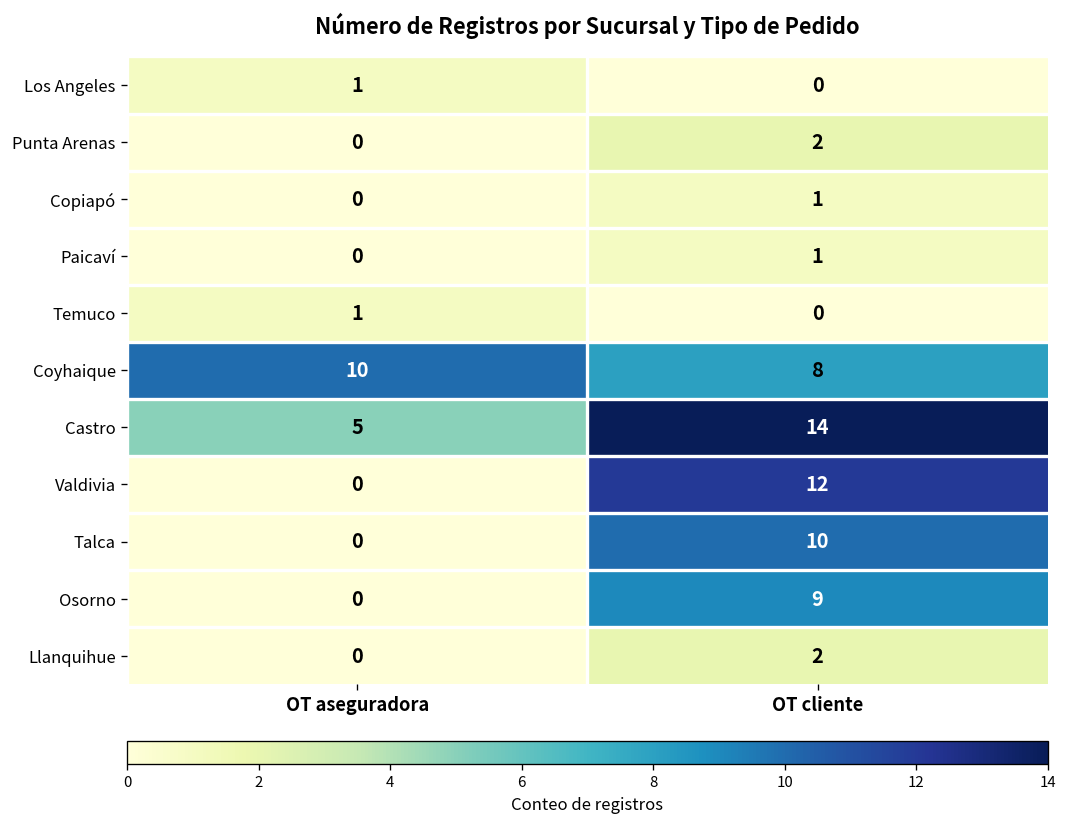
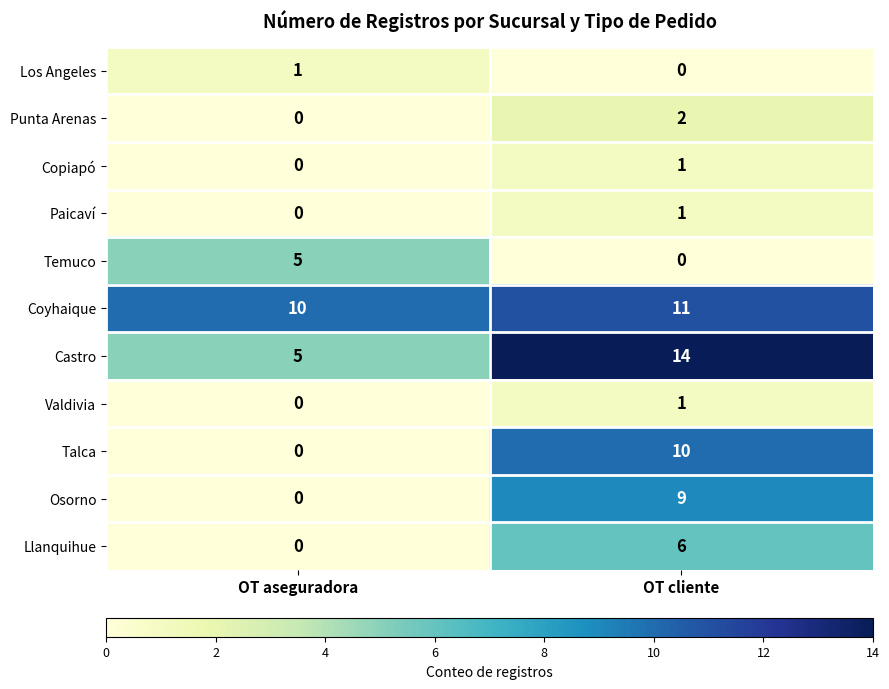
  {
    "Los Angeles": {
      "OT aseguradora": 1,
      "OT cliente": 0
    },
    "Punta Arenas": {
      "OT aseguradora": 0,
      "OT cliente": 2
    },
    "Copiapó": {
      "OT aseguradora": 0,
      "OT cliente": 1
    },
    "Paicaví": {
      "OT aseguradora": 0,
      "OT cliente": 1
    },
    "Temuco": {
-     "OT aseguradora": 1,
+     "OT aseguradora": 5,
      "OT cliente": 0
    },
    "Coyhaique": {
      "OT aseguradora": 10,
-     "OT cliente": 8
+     "OT cliente": 11
    },
    "Castro": {
      "OT aseguradora": 5,
      "OT cliente": 14
    },
    "Valdivia": {
      "OT aseguradora": 0,
-     "OT cliente": 12
+     "OT cliente": 1
    },
    "Talca": {
      "OT aseguradora": 0,
      "OT cliente": 10
    },
    "Osorno": {
      "OT aseguradora": 0,
      "OT cliente": 9
    },
    "Llanquihue": {
      "OT aseguradora": 0,
-     "OT cliente": 2
+     "OT cliente": 6
    }
  }
